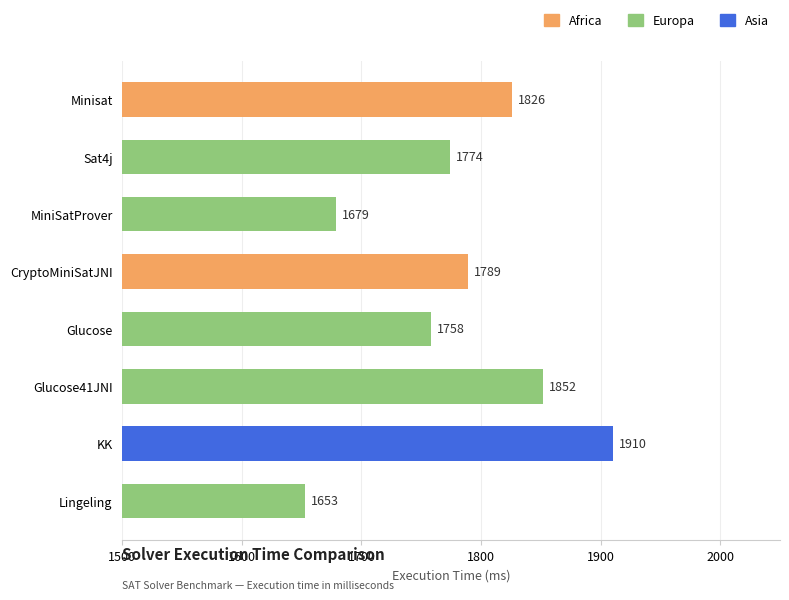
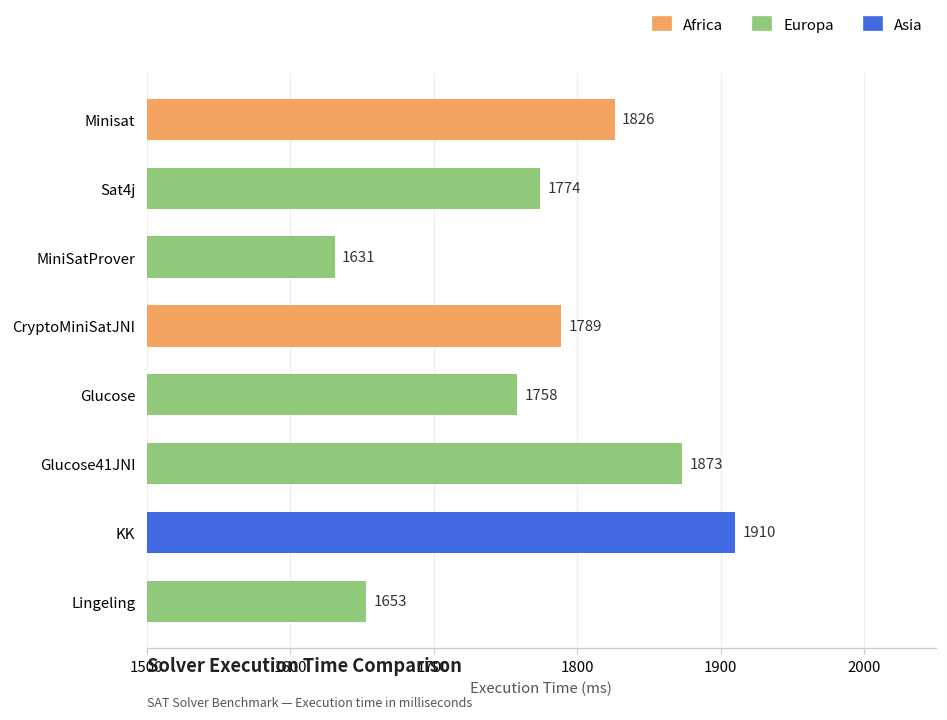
  {
    "Minisat": 1826,
    "Sat4j": 1774,
-   "MiniSatProver": 1679,
+   "MiniSatProver": 1631,
    "CryptoMiniSatJNI": 1789,
    "Glucose": 1758,
-   "Glucose41JNI": 1852,
+   "Glucose41JNI": 1873,
    "KK": 1910,
    "Lingeling": 1653
  }
